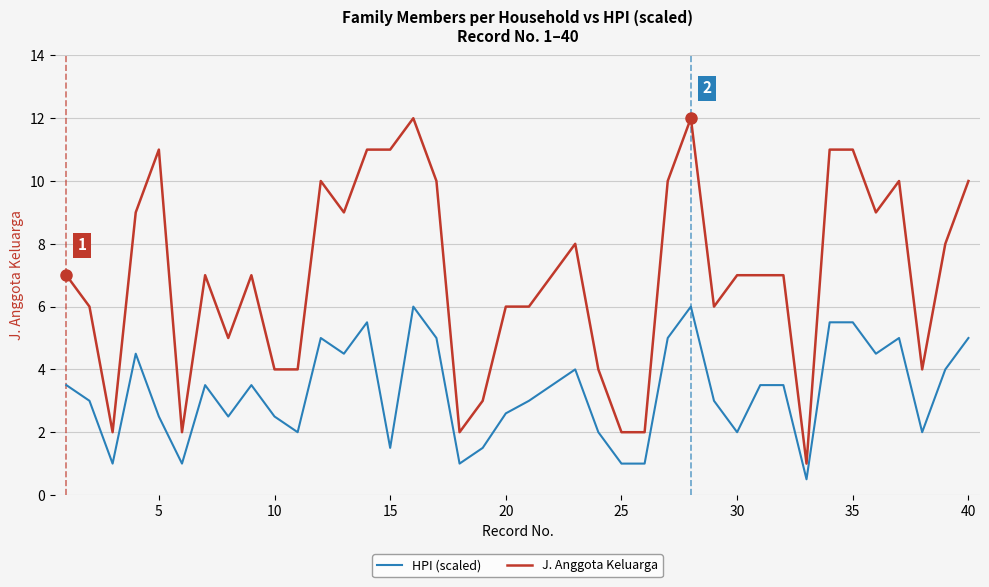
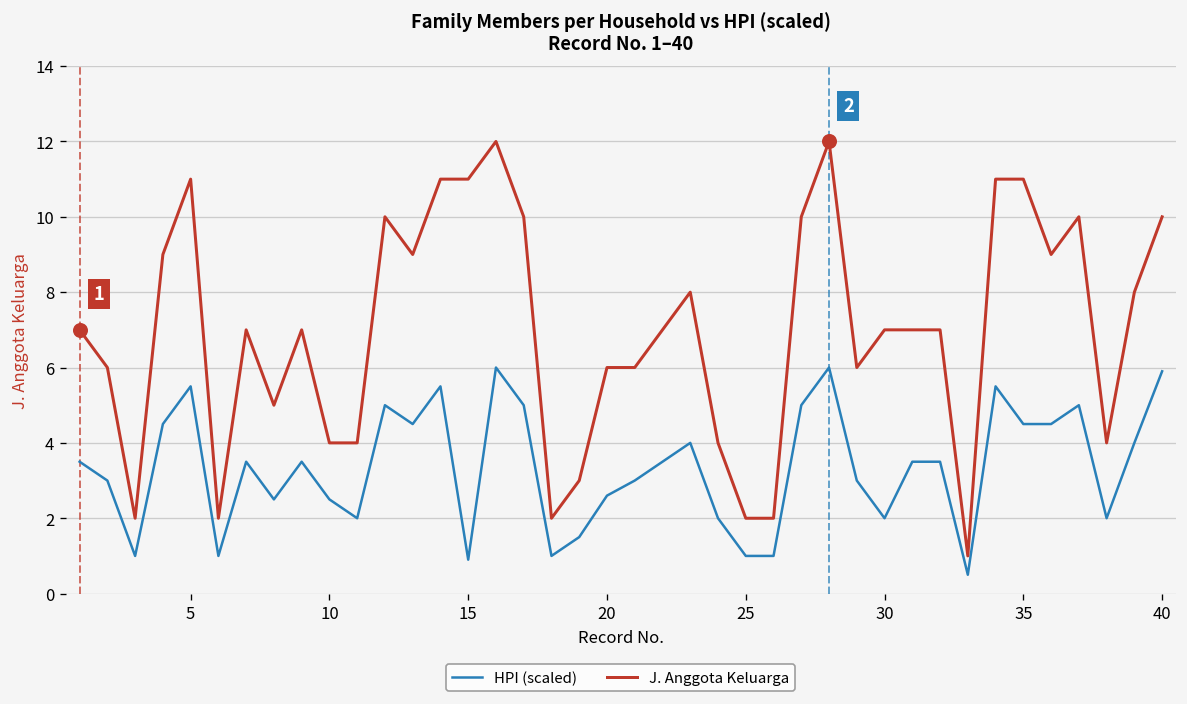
  {
    "HPI (scaled)": {
-     "5": 2.5,
+     "5": 5.5,
      "10": 2.5,
-     "15": 1.5,
+     "15": 0.9,
      "20": 2.6,
      "25": 1.0,
      "30": 2.0,
-     "35": 5.5,
-     "40": 5.0
+     "35": 4.5,
+     "40": 5.9
    }
  }
